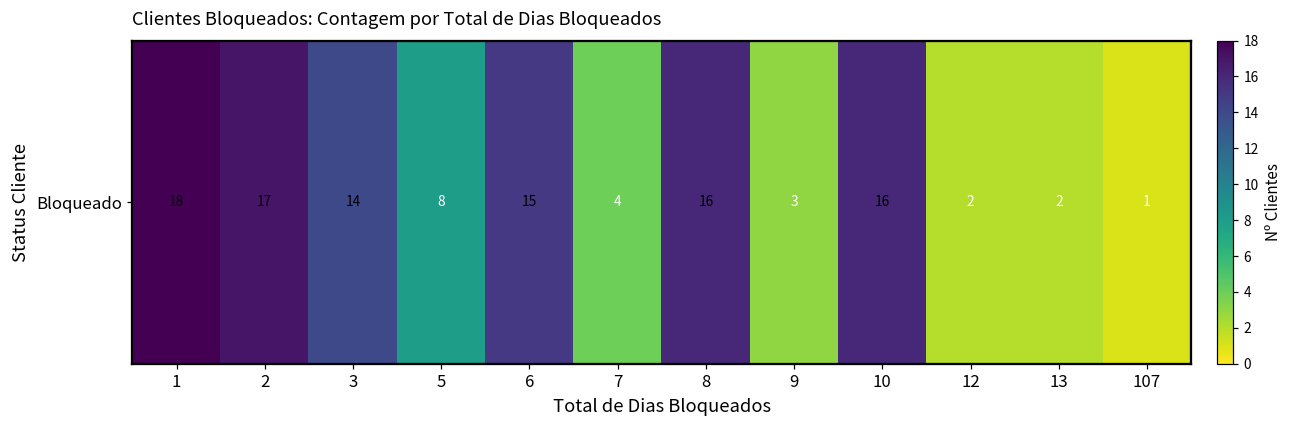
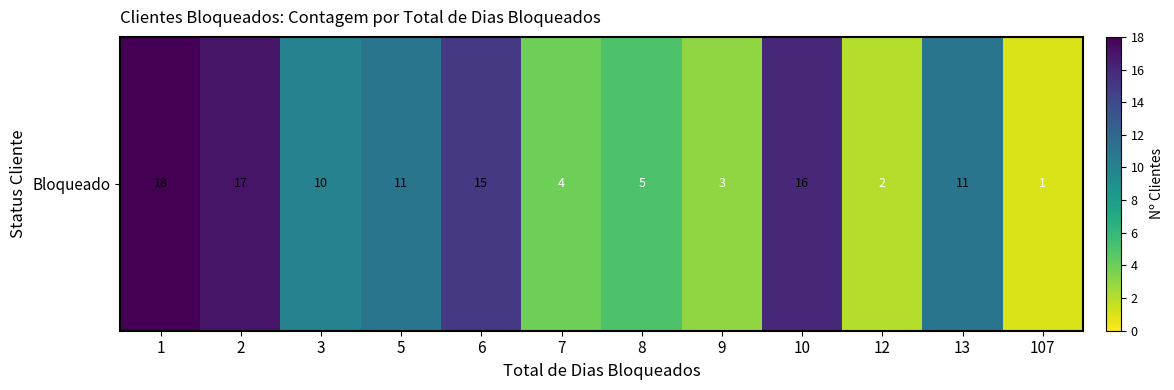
  {
    "Bloqueado": {
      "1": 18,
      "2": 17,
-     "3": 14,
-     "5": 8,
+     "3": 10,
+     "5": 11,
      "6": 15,
      "7": 4,
-     "8": 16,
+     "8": 5,
      "9": 3,
      "10": 16,
      "12": 2,
-     "13": 2,
+     "13": 11,
      "107": 1
    }
  }
